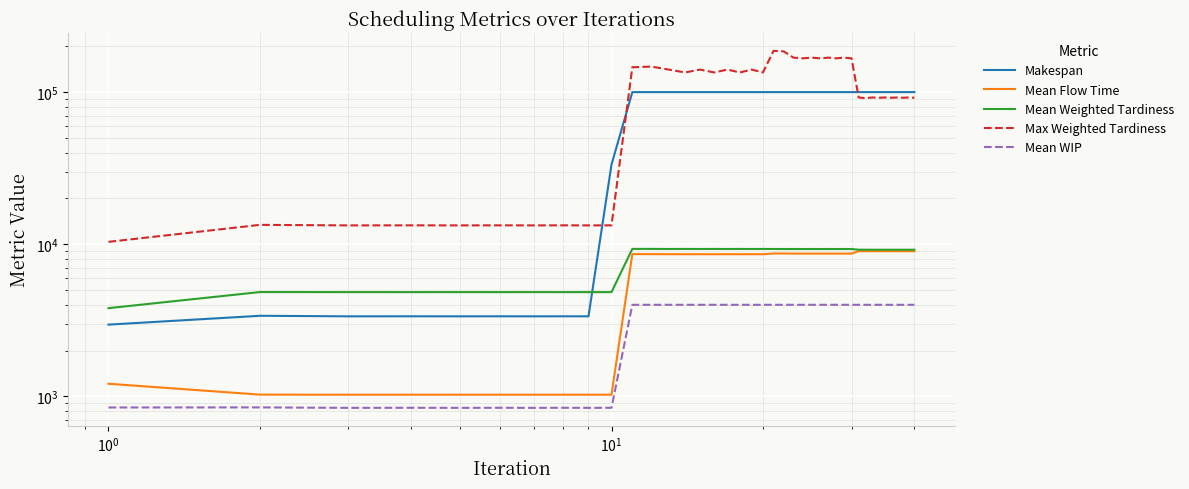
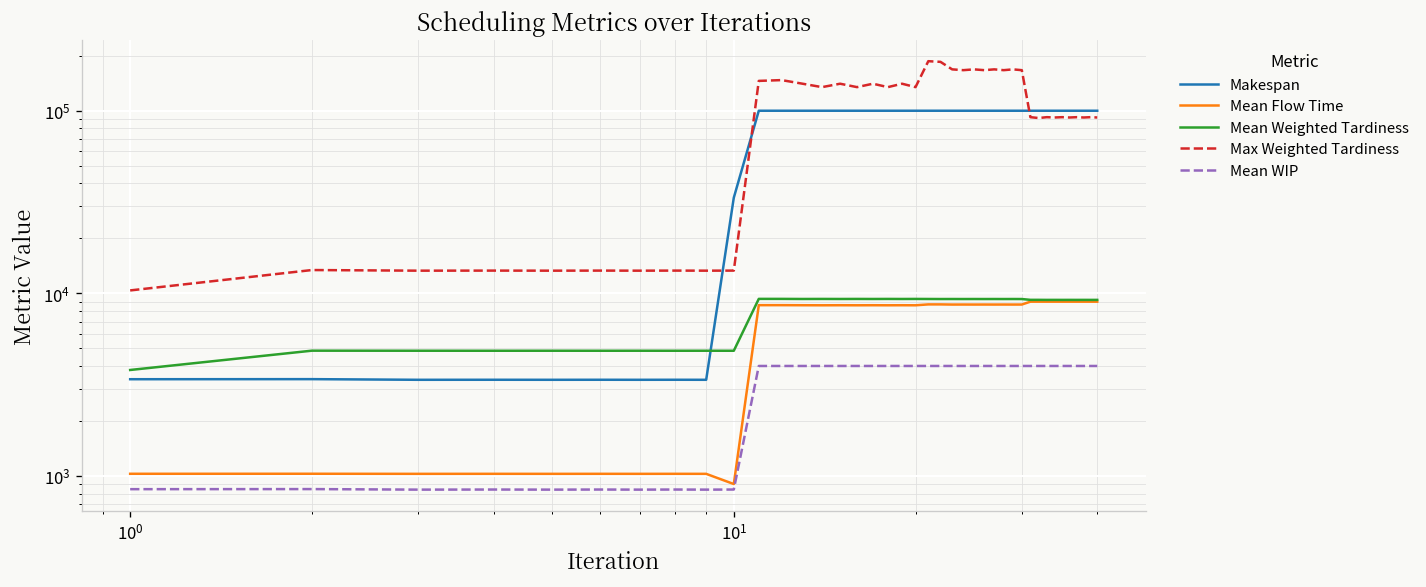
  {
    "Makespan": {
-     "10^0": 3000,
+     "10^0": 3400,
      "10^1": 33000
    },
    "Mean Flow Time": {
-     "10^0": 1200,
-     "10^1": 1000
+     "10^0": 1000,
+     "10^1": 900
    },
    "Mean Weighted Tardiness": {
      "10^0": 3800,
      "10^1": 4800
    },
    "Max Weighted Tardiness": {
      "10^0": 10000,
      "10^1": 13000
    },
    "Mean WIP": {
      "10^0": 800,
      "10^1": 800
    }
  }
